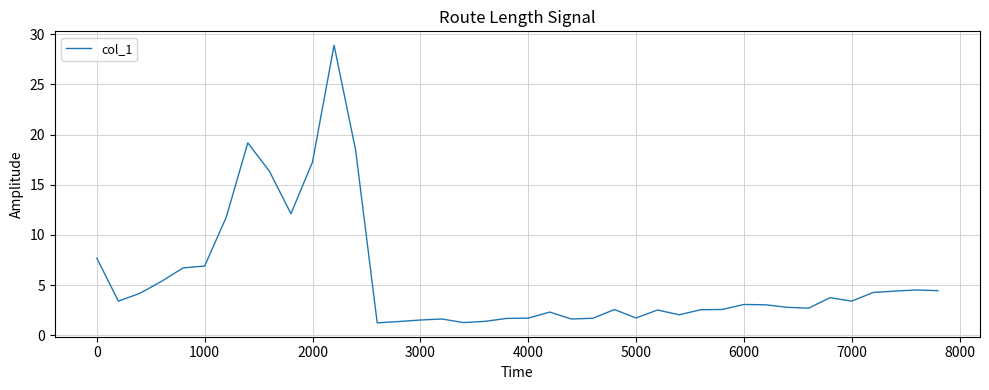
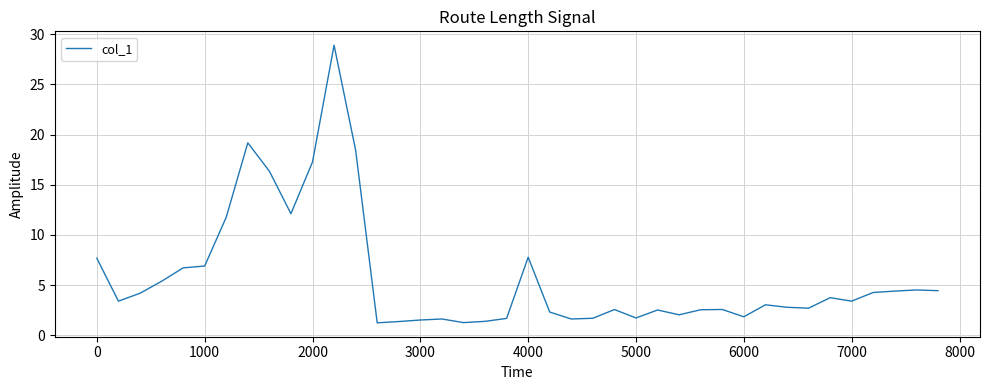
  {
    "0": 7.7,
    "1000": 6.9,
    "2000": 17.3,
    "3000": 1.5,
-   "4000": 1.7,
+   "4000": 7.8,
    "5000": 1.7,
-   "6000": 3.1,
+   "6000": 1.9,
    "7000": 3.4
  }
